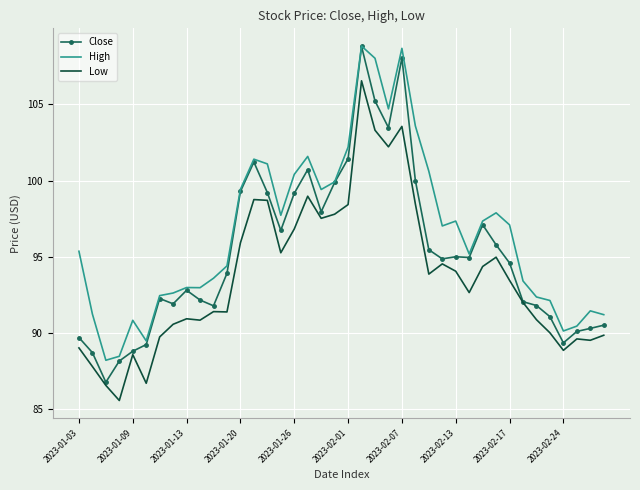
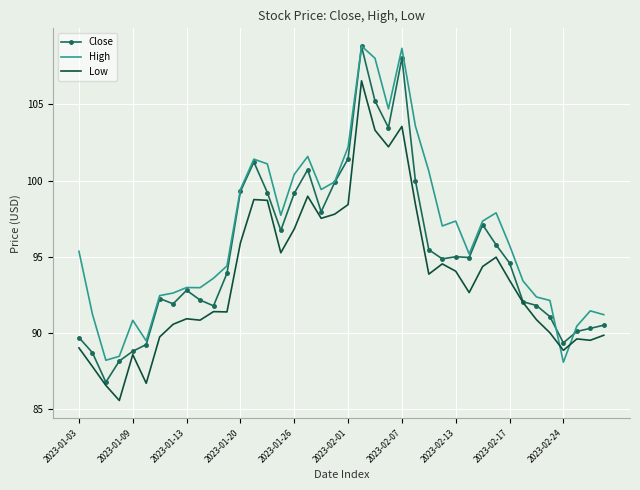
  {
    "High": {
      "2023-01-03": 95.4,
      "2023-01-09": 90.8,
      "2023-01-13": 93.0,
      "2023-01-26": 100.4,
      "2023-02-01": 102.2,
      "2023-02-07": 108.7,
      "2023-02-13": 97.3,
-     "2023-02-17": 97.1,
-     "2023-02-24": 90.1
+     "2023-02-17": 95.8,
+     "2023-02-24": 88.1
    }
  }
